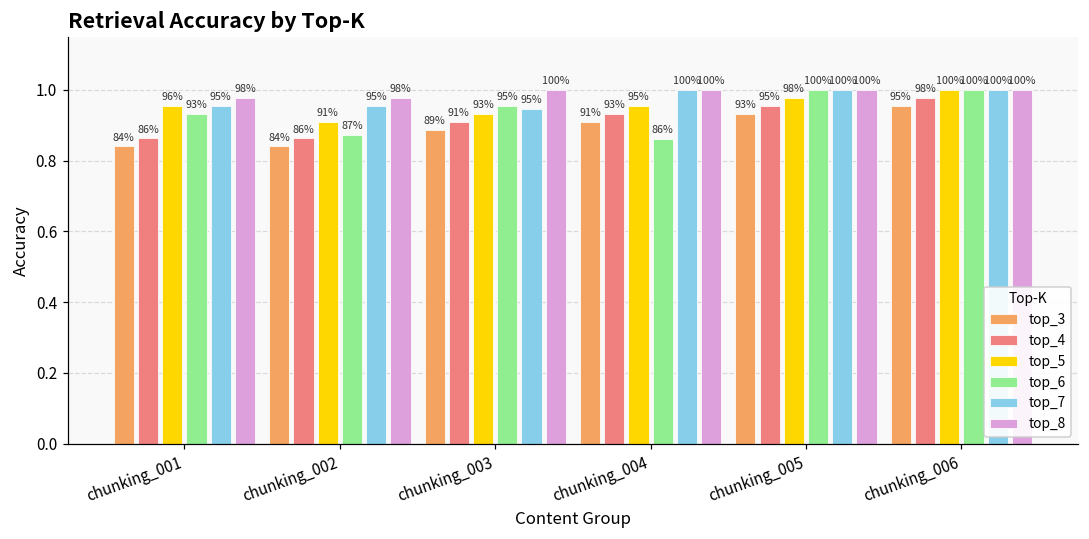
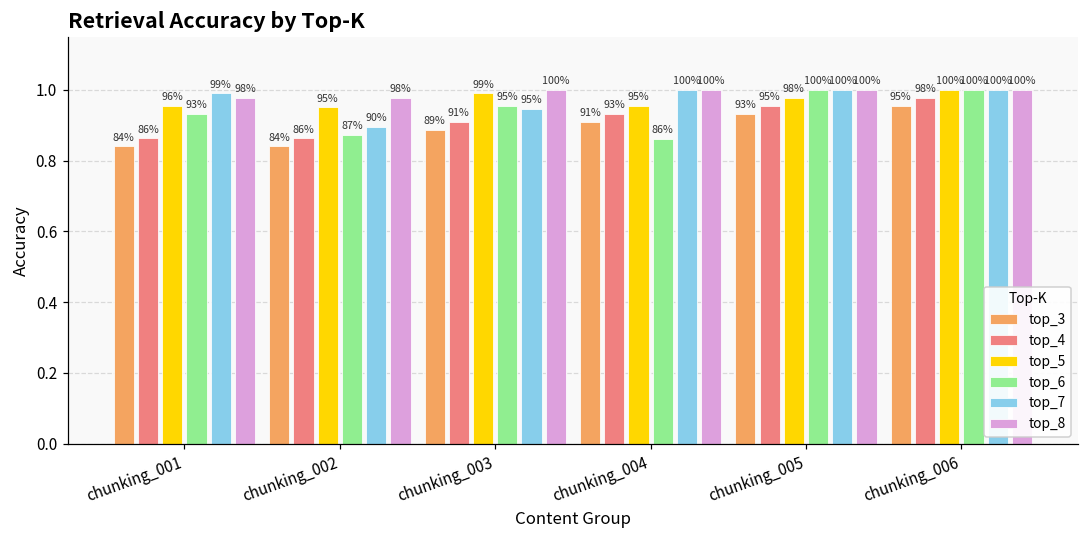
  {
    "top_5": {
      "chunking_001": "96%",
-     "chunking_002": "91%",
-     "chunking_003": "93%",
+     "chunking_002": "95%",
+     "chunking_003": "99%",
      "chunking_004": "95%",
      "chunking_005": "98%",
      "chunking_006": "100%"
    },
    "top_6": {
      "chunking_001": "93%",
      "chunking_002": "87%",
      "chunking_003": "95%",
      "chunking_004": "86%",
      "chunking_005": "100%",
      "chunking_006": "100%"
    },
    "top_7": {
-     "chunking_001": "95%",
-     "chunking_002": "95%",
+     "chunking_001": "99%",
+     "chunking_002": "90%",
      "chunking_003": "95%",
      "chunking_004": "100%",
      "chunking_005": "100%",
      "chunking_006": "100%"
    },
    "top_8": {
      "chunking_001": "98%",
      "chunking_002": "98%",
      "chunking_003": "100%",
      "chunking_004": "100%",
      "chunking_005": "100%",
      "chunking_006": "100%"
    }
  }
